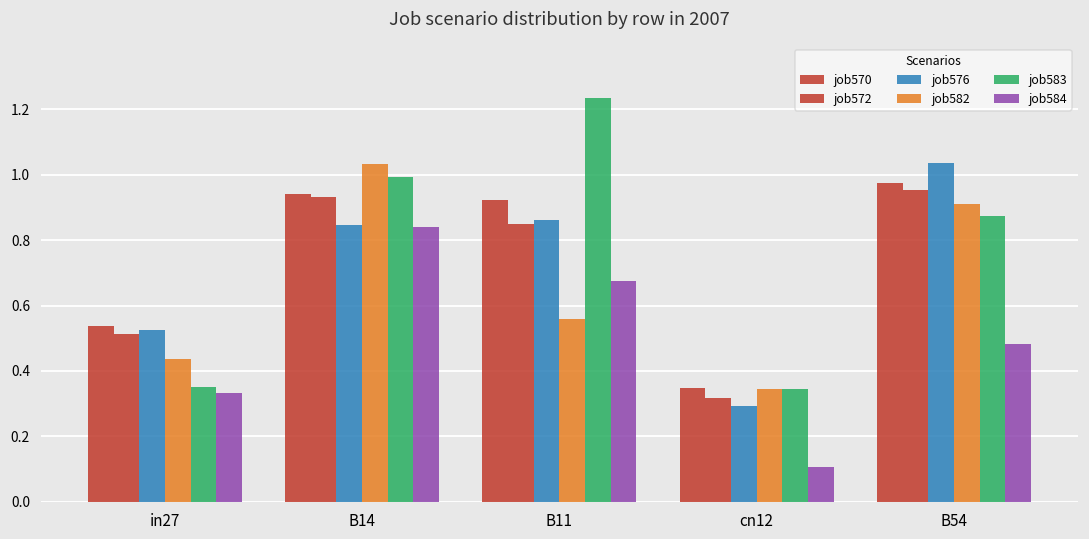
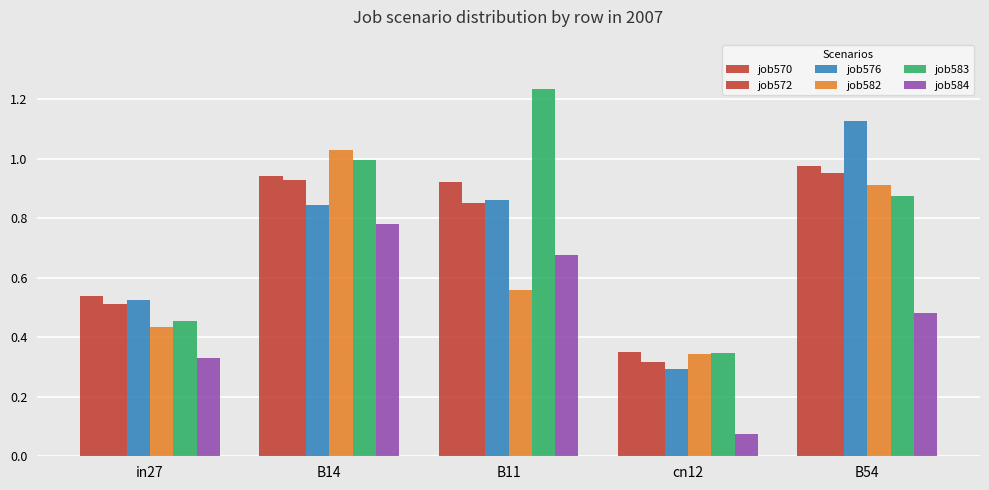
  {
    "job576": {
      "in27": 0.52,
      "B14": 0.85,
      "B11": 0.86,
      "cn12": 0.29,
-     "B54": 1.04
+     "B54": 1.13
    },
    "job582": {
      "in27": 0.44,
      "B14": 1.03,
      "B11": 0.56,
      "cn12": 0.35,
      "B54": 0.91
    },
    "job583": {
-     "in27": 0.35,
+     "in27": 0.45,
      "B14": 0.99,
      "B11": 1.23,
      "cn12": 0.35,
      "B54": 0.87
    },
    "job584": {
      "in27": 0.33,
-     "B14": 0.84,
+     "B14": 0.78,
      "B11": 0.68,
-     "cn12": 0.11,
+     "cn12": 0.07,
      "B54": 0.48
    }
  }
